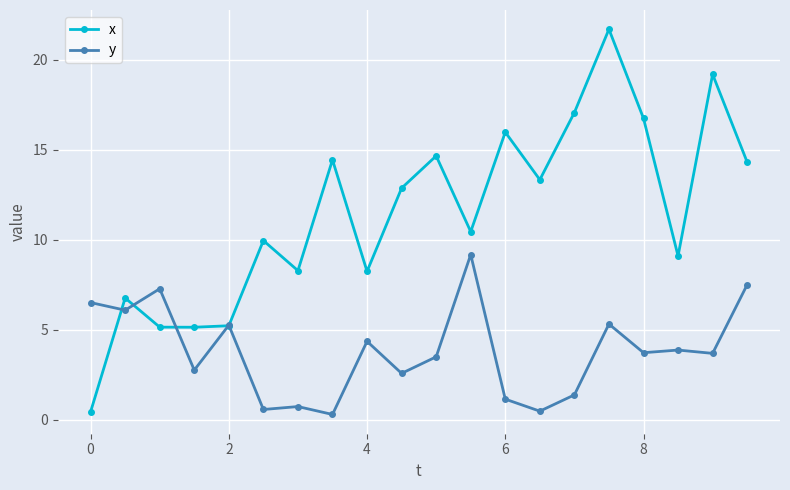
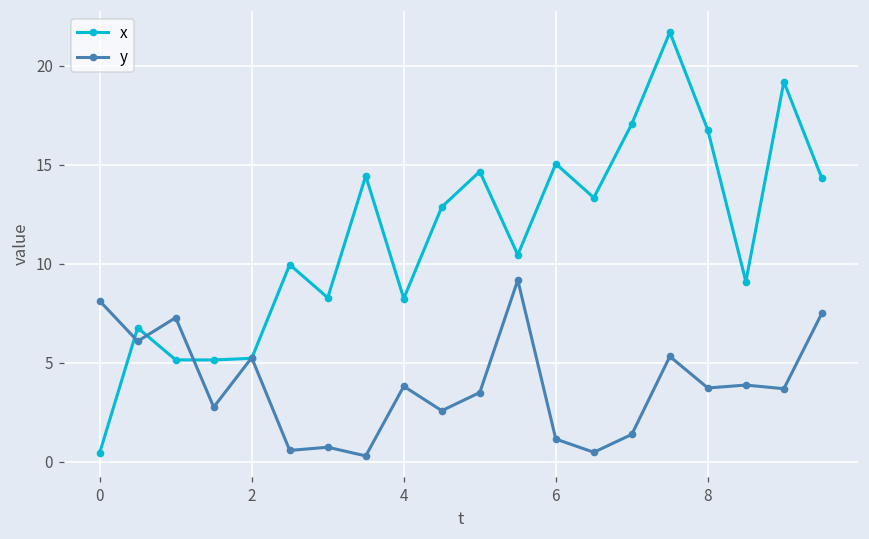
  {
    "x": {
      "0": 0.4,
      "4": 8.2,
-     "6": 16.0,
+     "6": 15.1,
      "8": 16.7
    },
    "y": {
-     "0": 6.5,
-     "4": 4.4,
+     "0": 8.1,
+     "4": 3.8,
      "6": 1.1,
      "8": 3.7
    }
  }
